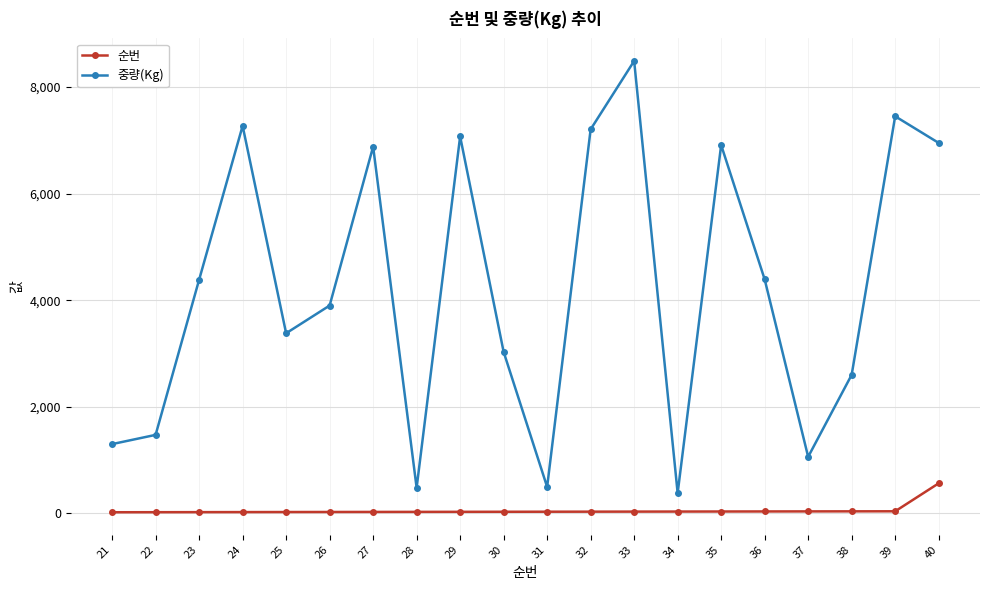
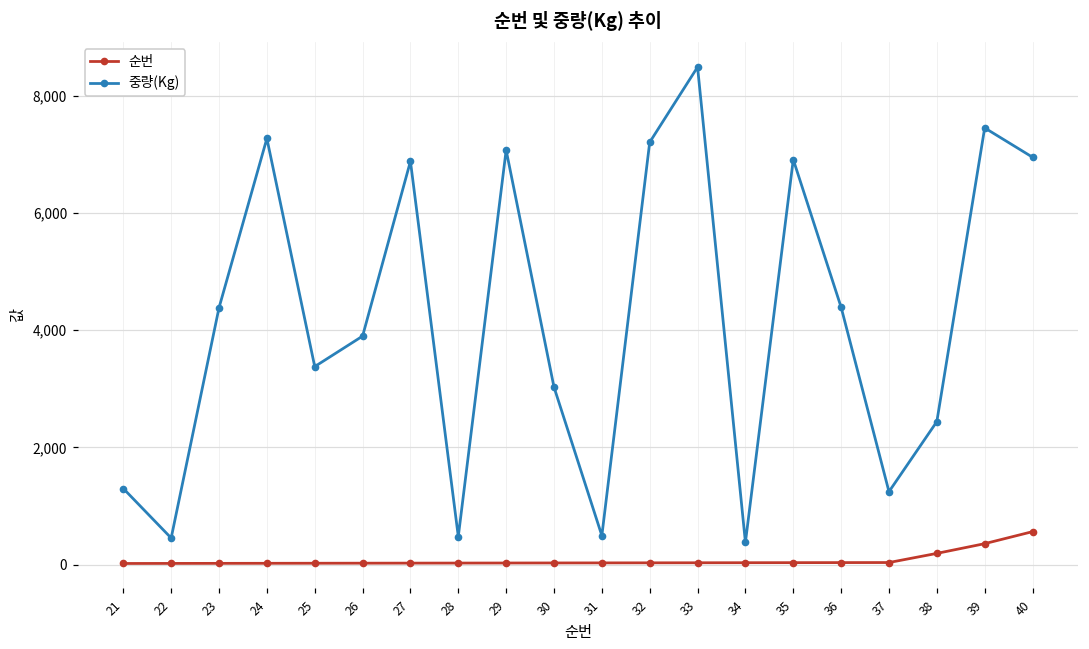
  {
    "순번": {
      "21": "0",
      "22": "0",
      "23": "0",
      "24": "0",
      "25": "0",
      "26": "0",
      "27": "0",
      "28": "0",
      "29": "0",
      "30": "0",
      "31": "0",
      "32": "0",
      "33": "0",
      "34": "0",
      "35": "0",
      "36": "0",
      "37": "0",
-     "38": "0",
-     "39": "0",
+     "38": "200",
+     "39": "400",
      "40": "600"
    },
    "중량(Kg)": {
      "21": "1,300",
-     "22": "1,500",
+     "22": "500",
      "23": "4,400",
      "24": "7,300",
      "25": "3,400",
      "26": "3,900",
      "27": "6,900",
      "28": "500",
      "29": "7,100",
      "30": "3,000",
      "31": "500",
      "32": "7,200",
      "33": "8,500",
      "34": "400",
      "35": "6,900",
      "36": "4,400",
-     "37": "1,100",
-     "38": "2,600",
+     "37": "1,200",
+     "38": "2,400",
      "39": "7,500",
      "40": "7,000"
    }
  }
